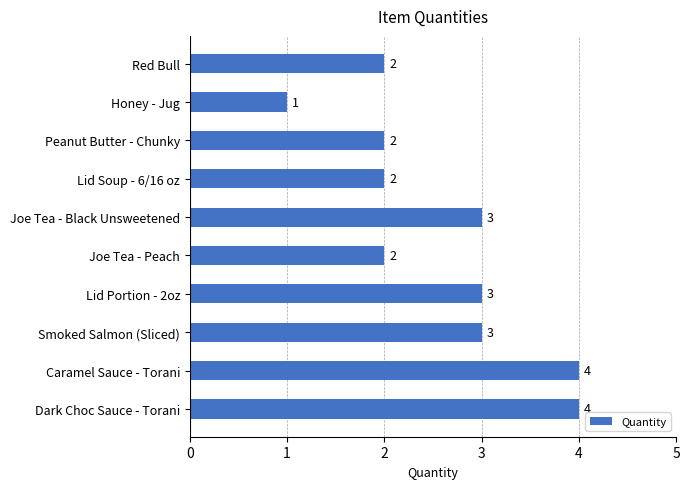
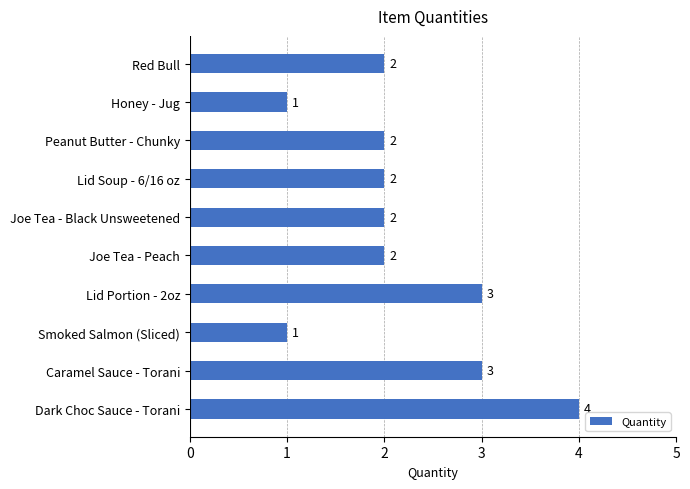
  {
    "Red Bull": 2,
    "Honey - Jug": 1,
    "Peanut Butter - Chunky": 2,
    "Lid Soup - 6/16 oz": 2,
-   "Joe Tea - Black Unsweetened": 3,
+   "Joe Tea - Black Unsweetened": 2,
    "Joe Tea - Peach": 2,
    "Lid Portion - 2oz": 3,
-   "Smoked Salmon (Sliced)": 3,
-   "Caramel Sauce - Torani": 4
+   "Smoked Salmon (Sliced)": 1,
+   "Caramel Sauce - Torani": 3
  }
